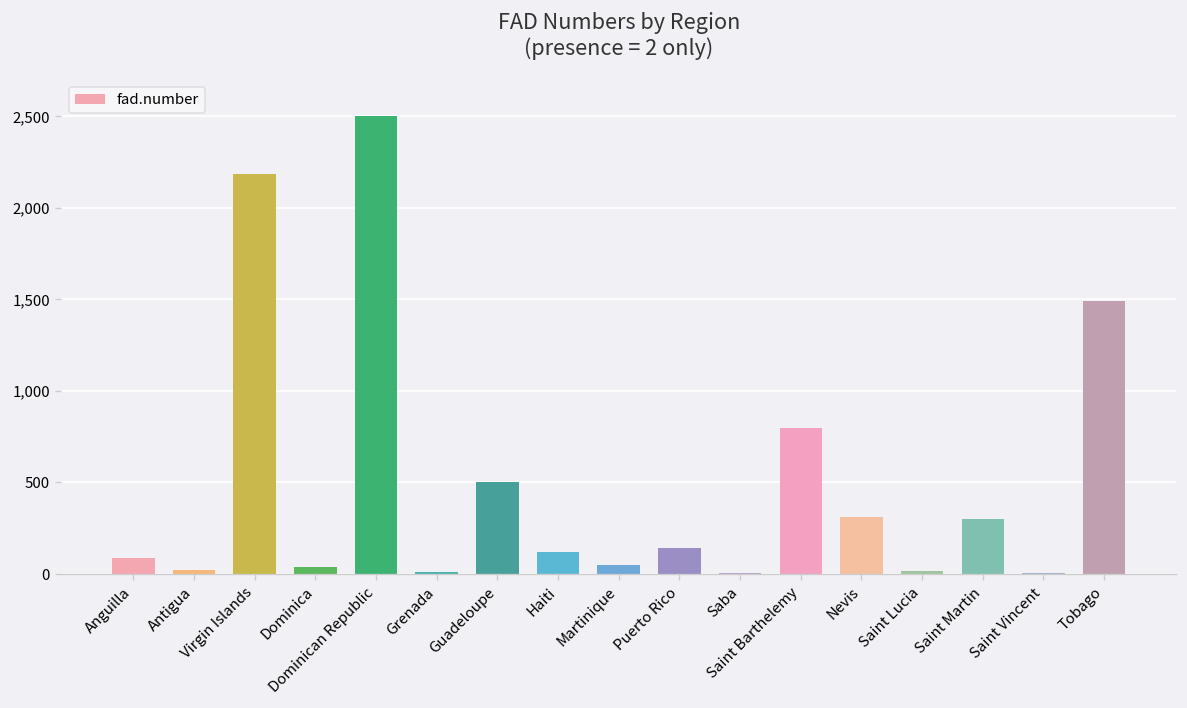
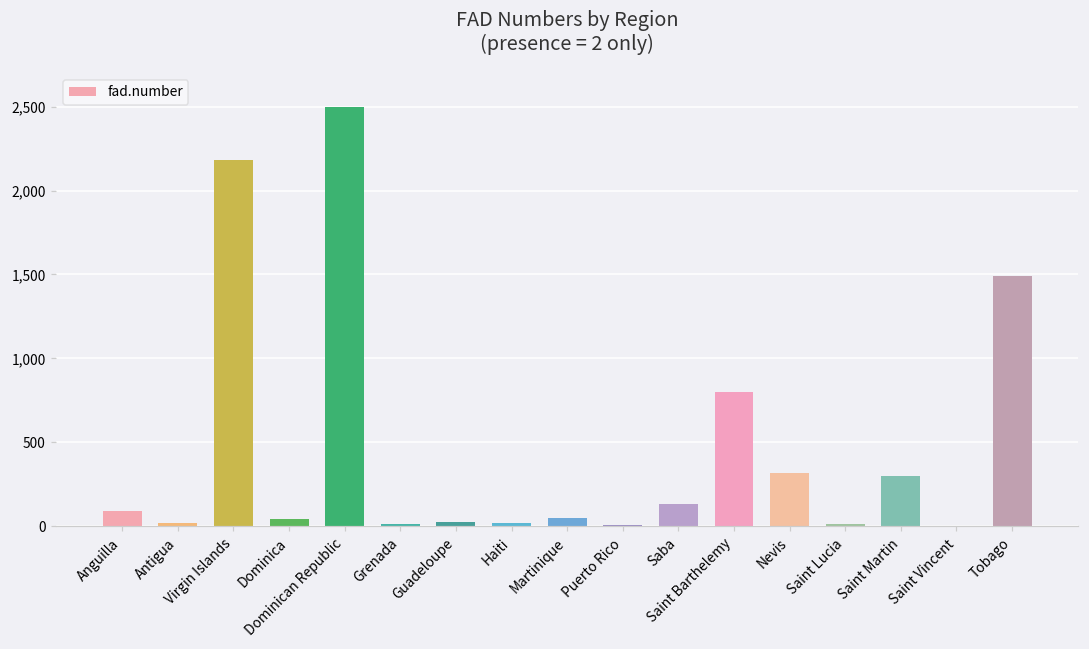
  {
    "Anguilla": "90",
    "Antigua": "20",
    "Virgin Islands": "2,180",
    "Dominica": "40",
    "Dominican Republic": "2,500",
-   "Guadeloupe": "500",
-   "Haiti": "120",
+   "Guadeloupe": "30",
+   "Haiti": "20",
    "Martinique": "50",
-   "Puerto Rico": "140",
-   "Saba": "10",
+   "Puerto Rico": "10",
+   "Saba": "130",
    "Saint Barthelemy": "800",
    "Nevis": "310",
    "Saint Martin": "300",
    "Tobago": "1,490"
  }
